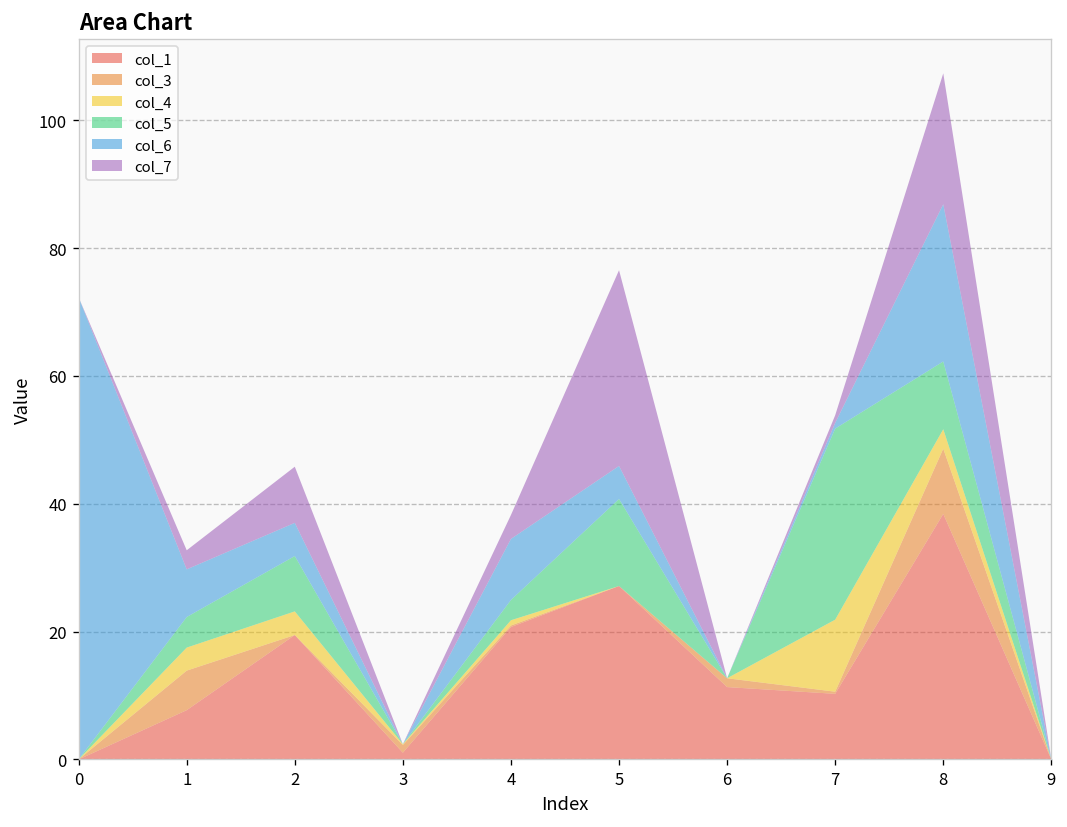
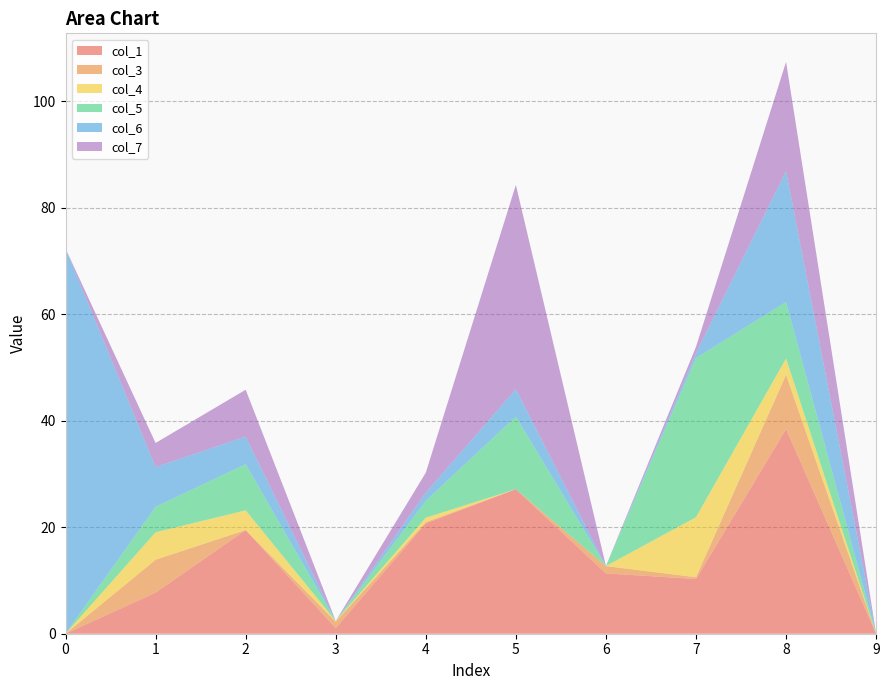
  {
    "col_4": {
-     "1": 4,
+     "1": 5,
      "2": 4,
      "4": 1,
      "7": 11,
      "8": 3
    },
    "col_5": {
      "1": 5,
      "2": 9,
      "4": 3,
      "5": 14,
      "7": 30,
      "8": 11
    },
    "col_6": {
      "1": 7,
      "2": 5,
-     "4": 10,
+     "4": 2,
      "5": 5,
      "7": 1,
      "8": 25
    },
    "col_7": {
-     "1": 3,
+     "1": 5,
      "2": 9,
      "4": 4,
-     "5": 31,
+     "5": 38,
      "7": 1,
      "8": 20
    }
  }
